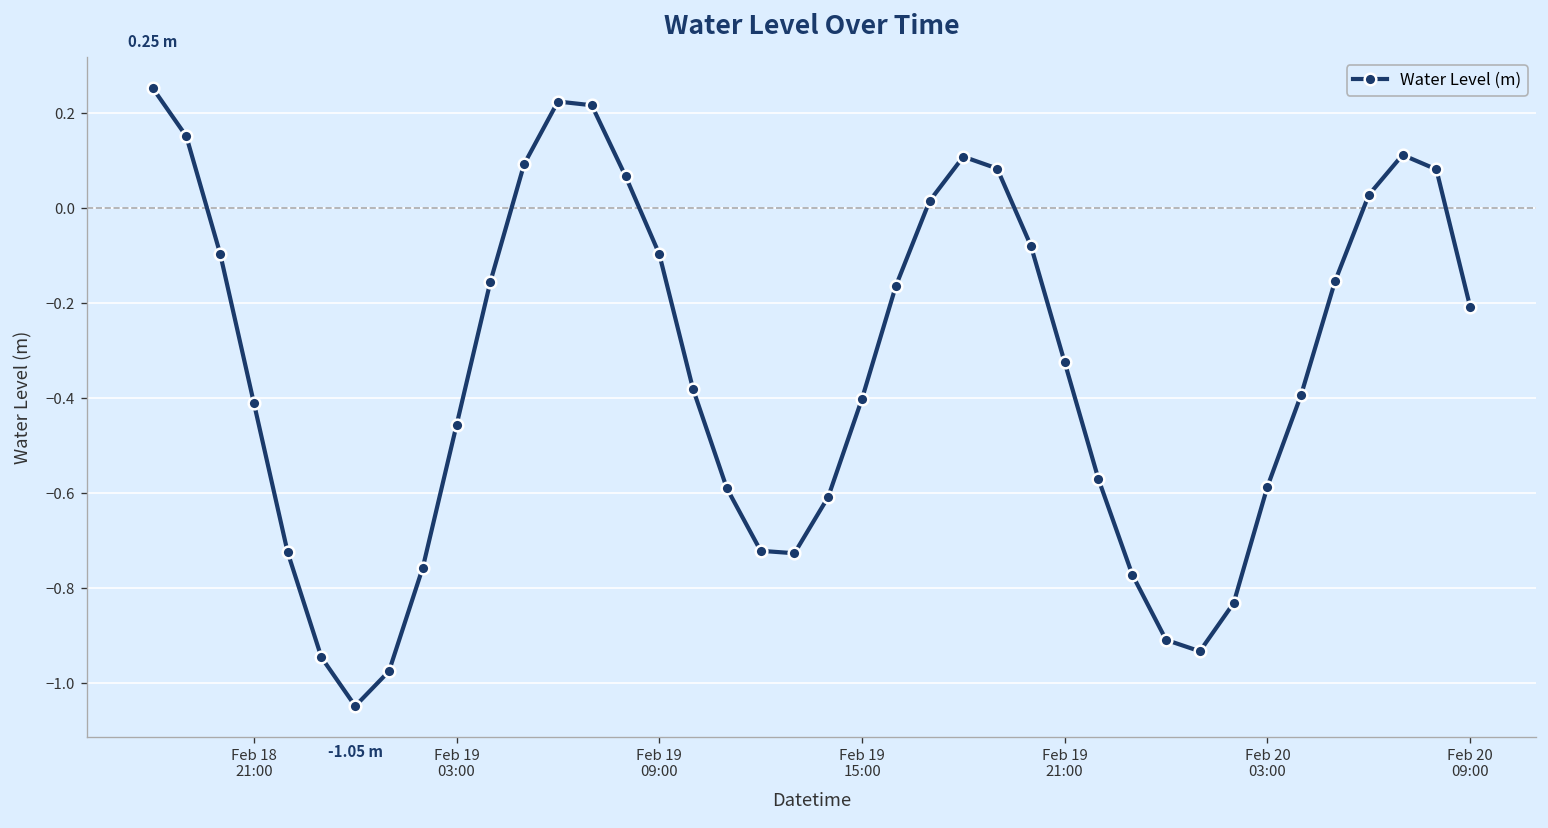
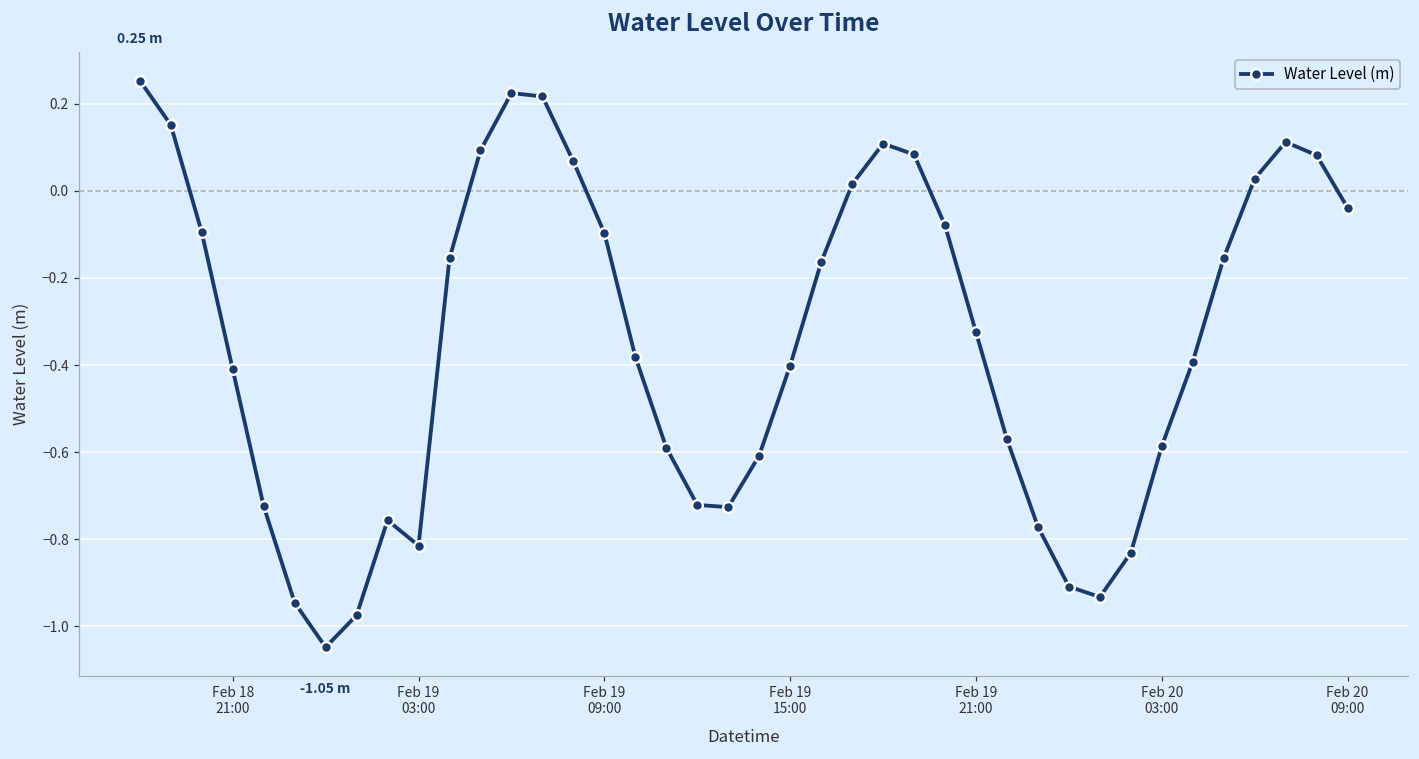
  {
    "Feb 18 21:00": -0.41,
-   "Feb 19 03:00": -0.46,
+   "Feb 19 03:00": -0.81,
    "Feb 19 09:00": -0.10,
    "Feb 19 15:00": -0.40,
    "Feb 19 21:00": -0.32,
    "Feb 20 03:00": -0.59,
-   "Feb 20 09:00": -0.21
+   "Feb 20 09:00": -0.04
  }
